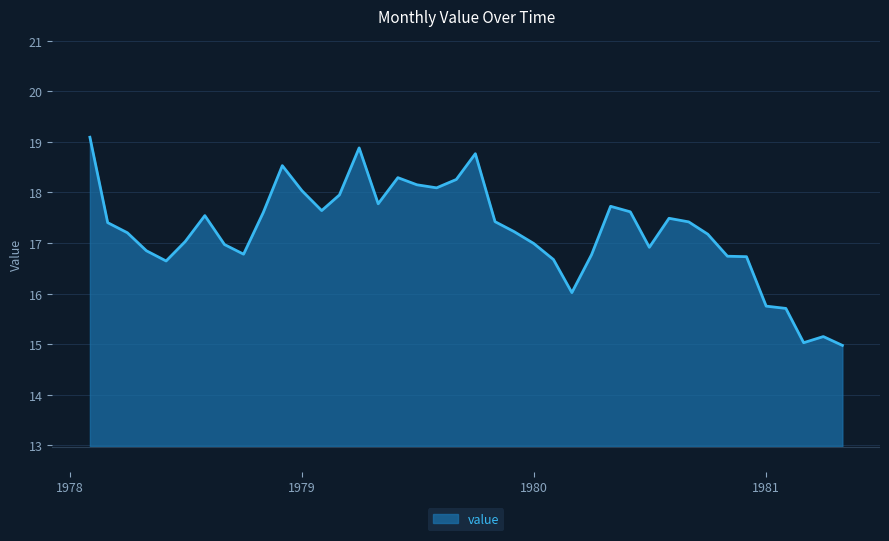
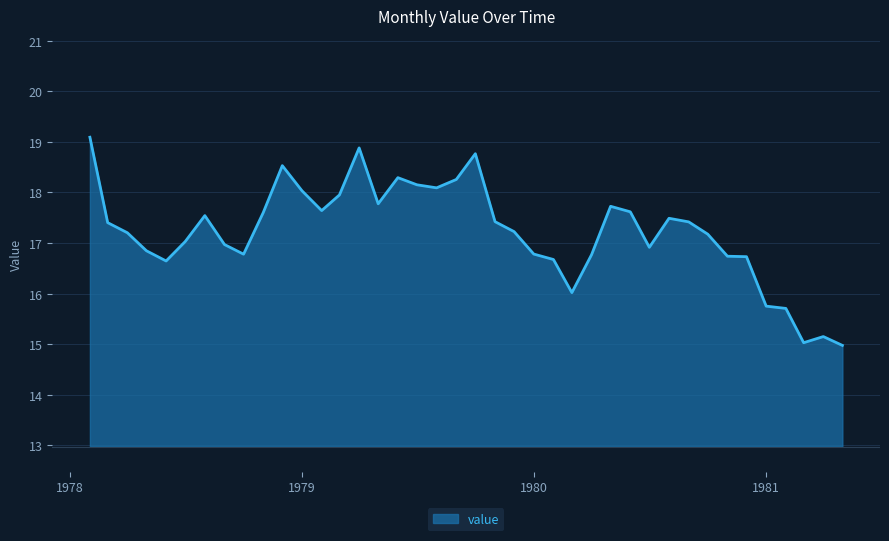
  {
    "1979": 18.0,
-   "1980": 17.0,
+   "1980": 16.8,
    "1981": 15.8
  }
